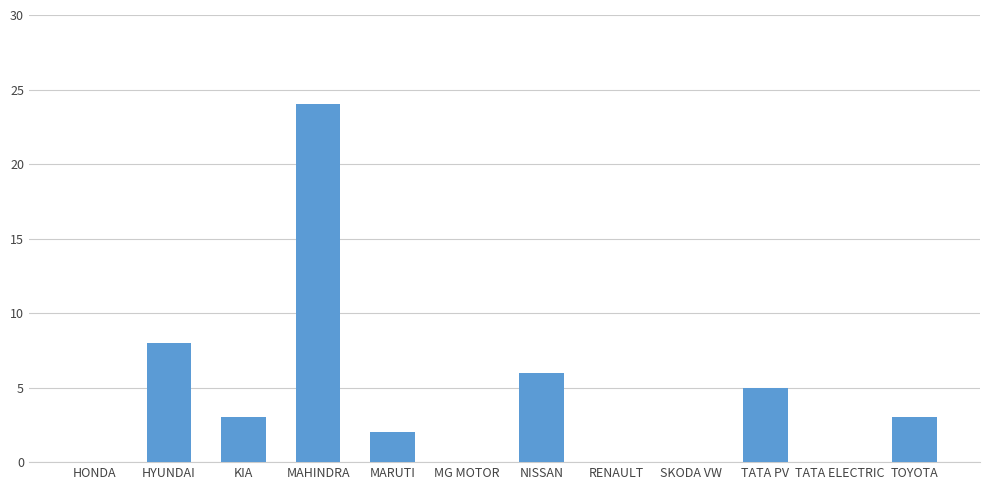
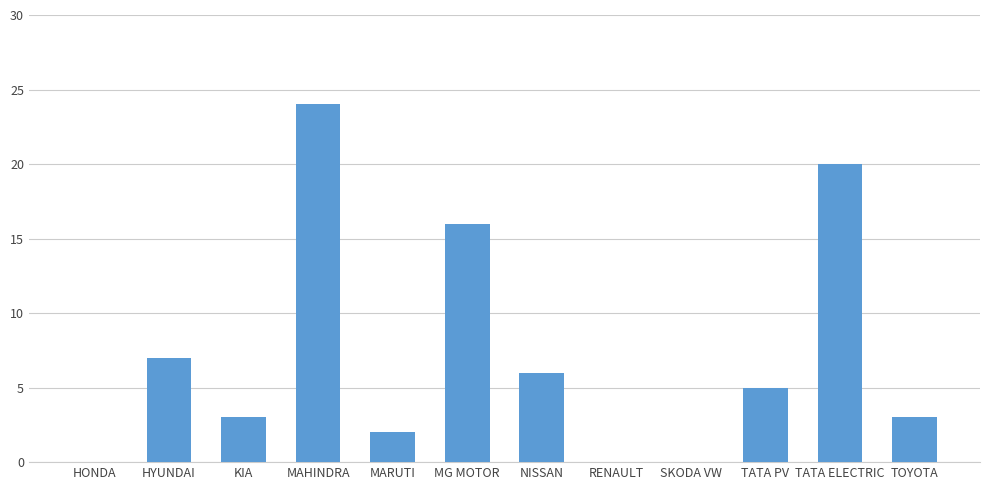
  {
    "HONDA": 0,
-   "HYUNDAI": 8,
+   "HYUNDAI": 7,
    "KIA": 3,
    "MAHINDRA": 24,
    "MARUTI": 2,
-   "MG MOTOR": 0,
+   "MG MOTOR": 16,
    "NISSAN": 6,
    "RENAULT": 0,
    "SKODA VW": 0,
    "TATA PV": 5,
-   "TATA ELECTRIC": 0,
+   "TATA ELECTRIC": 20,
    "TOYOTA": 3
  }
